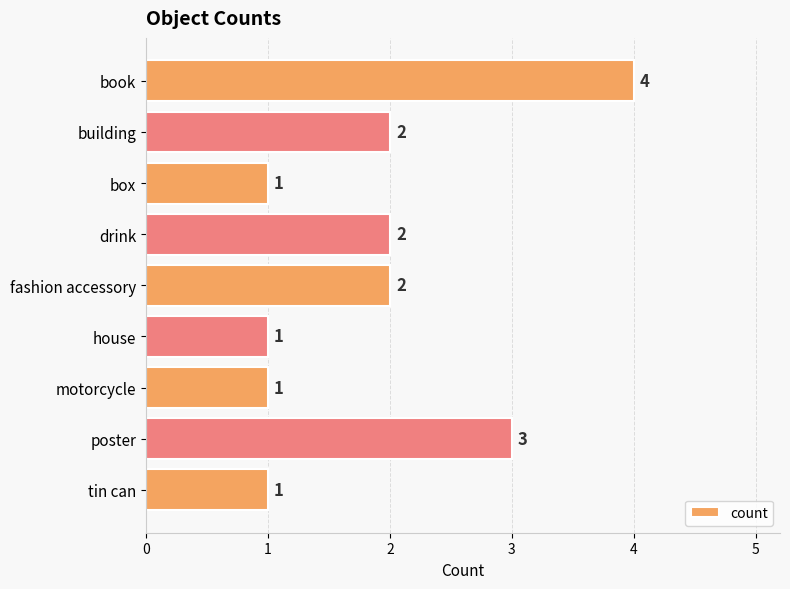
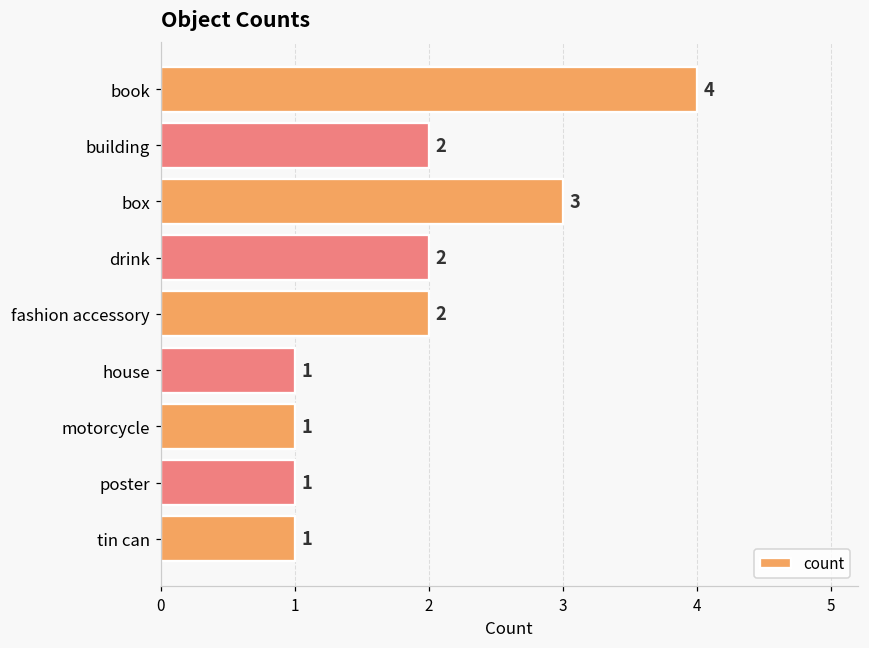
  {
    "book": 4,
    "building": 2,
-   "box": 1,
+   "box": 3,
    "drink": 2,
    "fashion accessory": 2,
    "house": 1,
    "motorcycle": 1,
-   "poster": 3,
+   "poster": 1,
    "tin can": 1
  }
